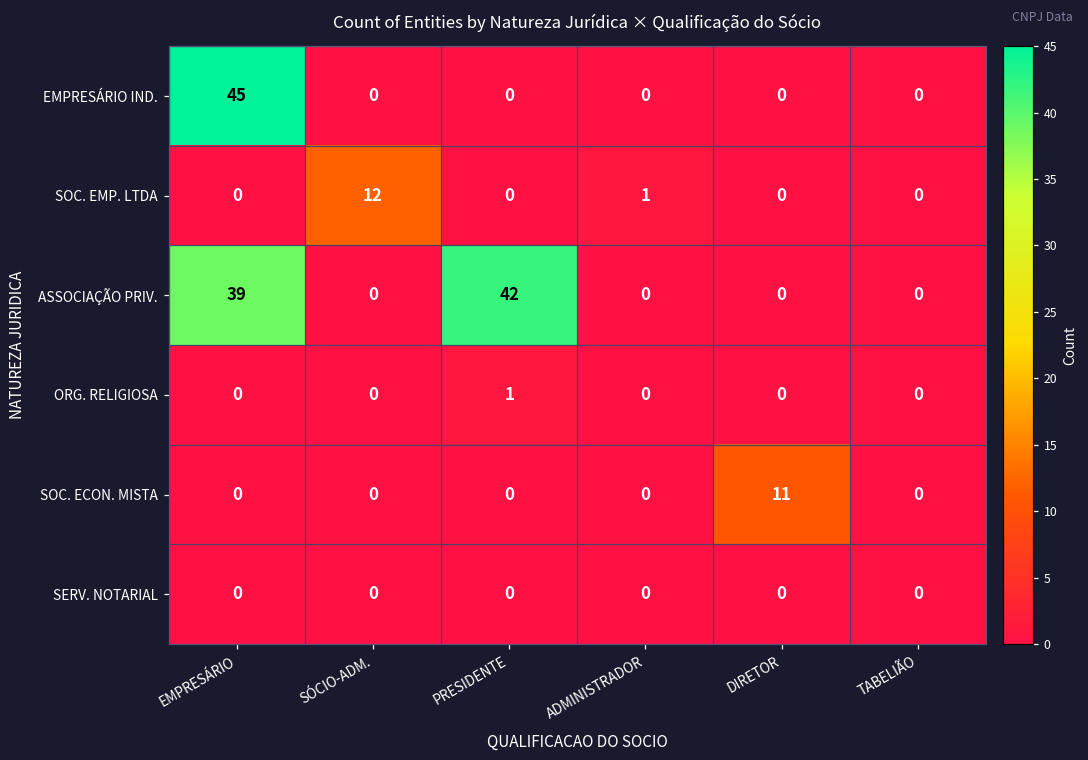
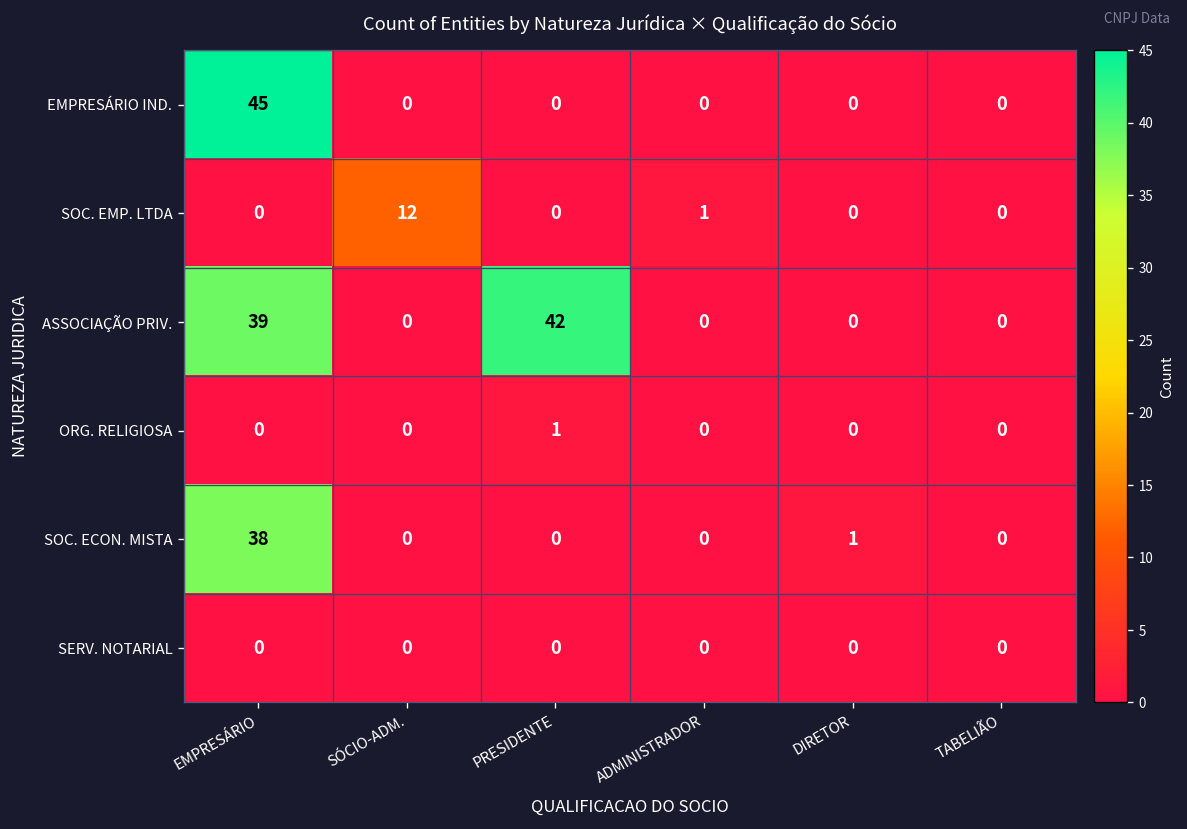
  {
    "EMPRESÁRIO IND.": {
      "EMPRESÁRIO": 45,
      "SÓCIO-ADM.": 0,
      "PRESIDENTE": 0,
      "ADMINISTRADOR": 0,
      "DIRETOR": 0,
      "TABELIÃO": 0
    },
    "SOC. EMP. LTDA": {
      "EMPRESÁRIO": 0,
      "SÓCIO-ADM.": 12,
      "PRESIDENTE": 0,
      "ADMINISTRADOR": 1,
      "DIRETOR": 0,
      "TABELIÃO": 0
    },
    "ASSOCIAÇÃO PRIV.": {
      "EMPRESÁRIO": 39,
      "SÓCIO-ADM.": 0,
      "PRESIDENTE": 42,
      "ADMINISTRADOR": 0,
      "DIRETOR": 0,
      "TABELIÃO": 0
    },
    "ORG. RELIGIOSA": {
      "EMPRESÁRIO": 0,
      "SÓCIO-ADM.": 0,
      "PRESIDENTE": 1,
      "ADMINISTRADOR": 0,
      "DIRETOR": 0,
      "TABELIÃO": 0
    },
    "SOC. ECON. MISTA": {
-     "EMPRESÁRIO": 0,
+     "EMPRESÁRIO": 38,
      "SÓCIO-ADM.": 0,
      "PRESIDENTE": 0,
      "ADMINISTRADOR": 0,
-     "DIRETOR": 11,
+     "DIRETOR": 1,
      "TABELIÃO": 0
    },
    "SERV. NOTARIAL": {
      "EMPRESÁRIO": 0,
      "SÓCIO-ADM.": 0,
      "PRESIDENTE": 0,
      "ADMINISTRADOR": 0,
      "DIRETOR": 0,
      "TABELIÃO": 0
    }
  }
